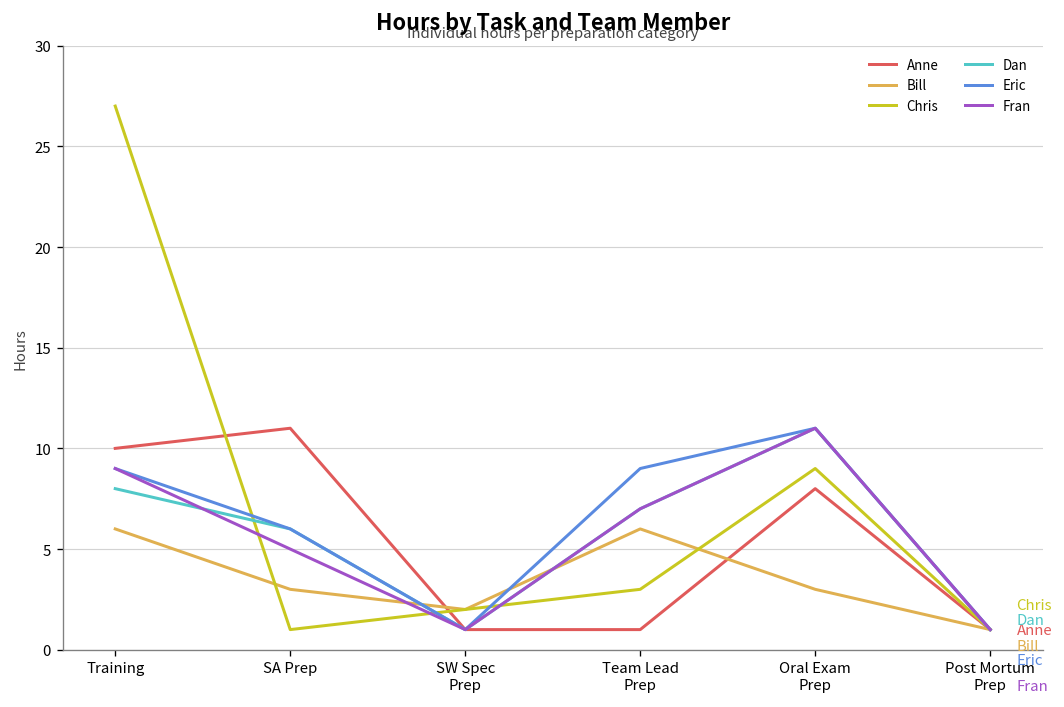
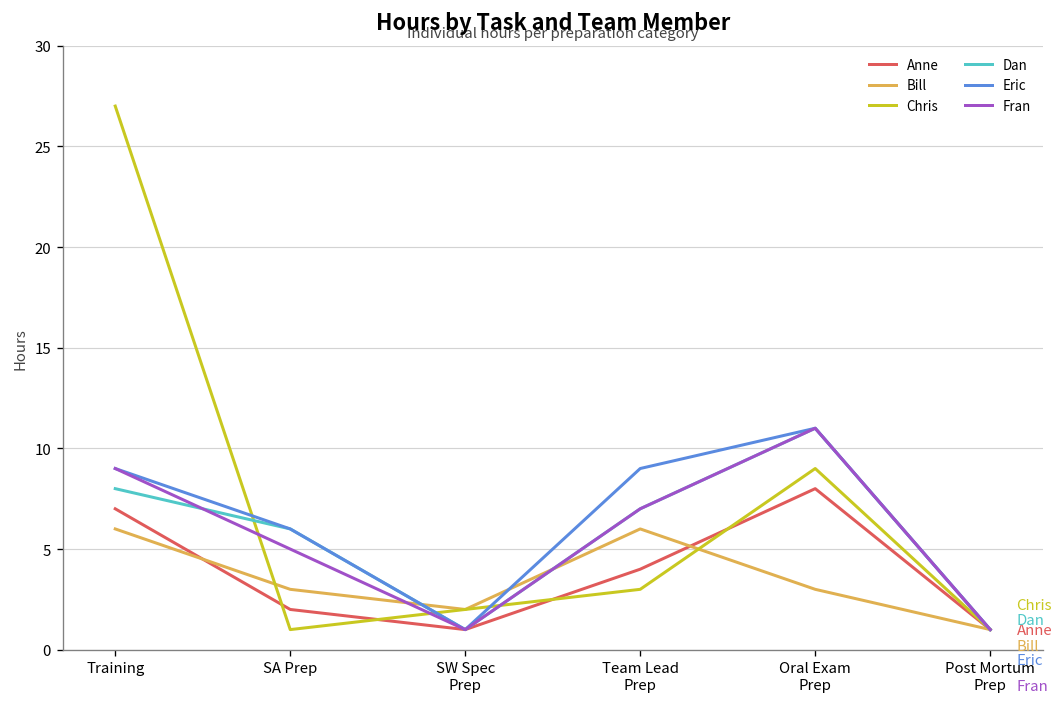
  {
    "Anne": {
-     "Training": 10,
-     "SA Prep": 11,
-     "Team Lead Prep": 1,
+     "Training": 7,
+     "SA Prep": 2,
+     "Team Lead Prep": 4,
      "Oral Exam Prep": 8
    },
    "Dan": {
      "Training": 8
    },
    "Eric": {
      "Team Lead Prep": 9
    },
    "Fran": {
      "SA Prep": 5
    }
  }
